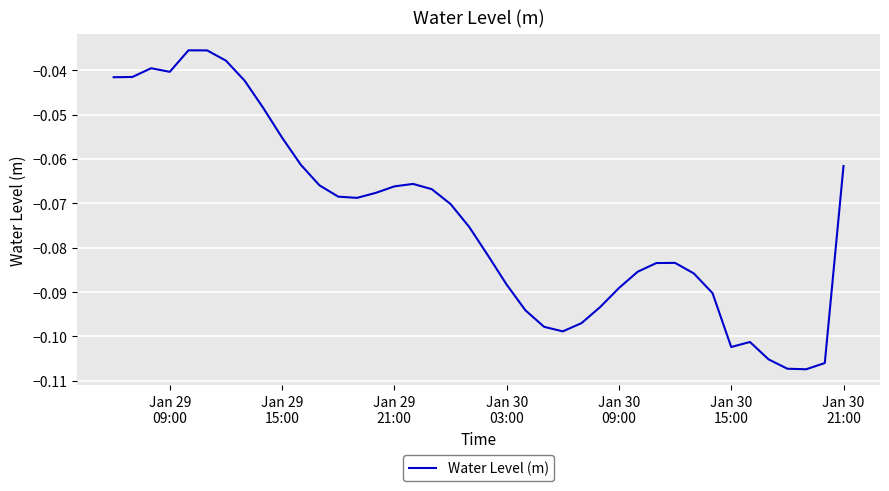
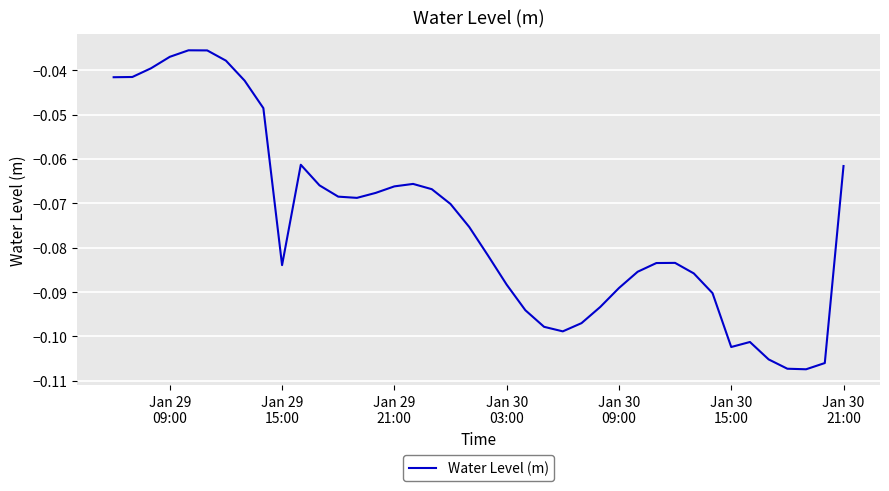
  {
-   "Jan 29 09:00": -0.040,
-   "Jan 29 15:00": -0.055,
+   "Jan 29 09:00": -0.037,
+   "Jan 29 15:00": -0.084,
    "Jan 29 21:00": -0.066,
    "Jan 30 03:00": -0.088,
    "Jan 30 09:00": -0.089,
    "Jan 30 15:00": -0.102,
    "Jan 30 21:00": -0.062
  }
